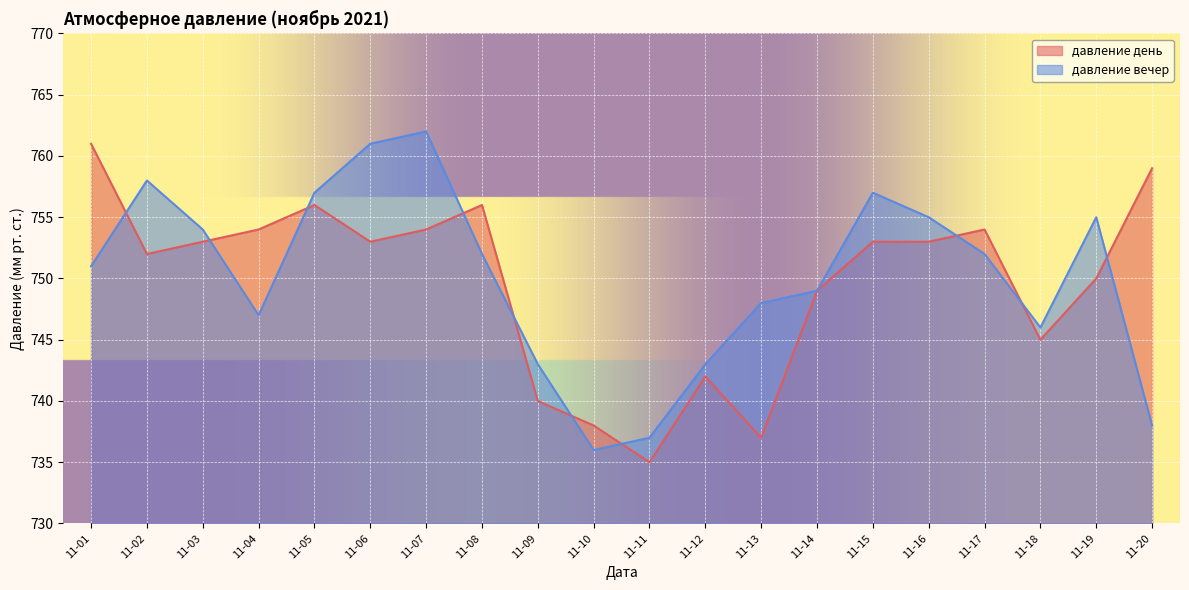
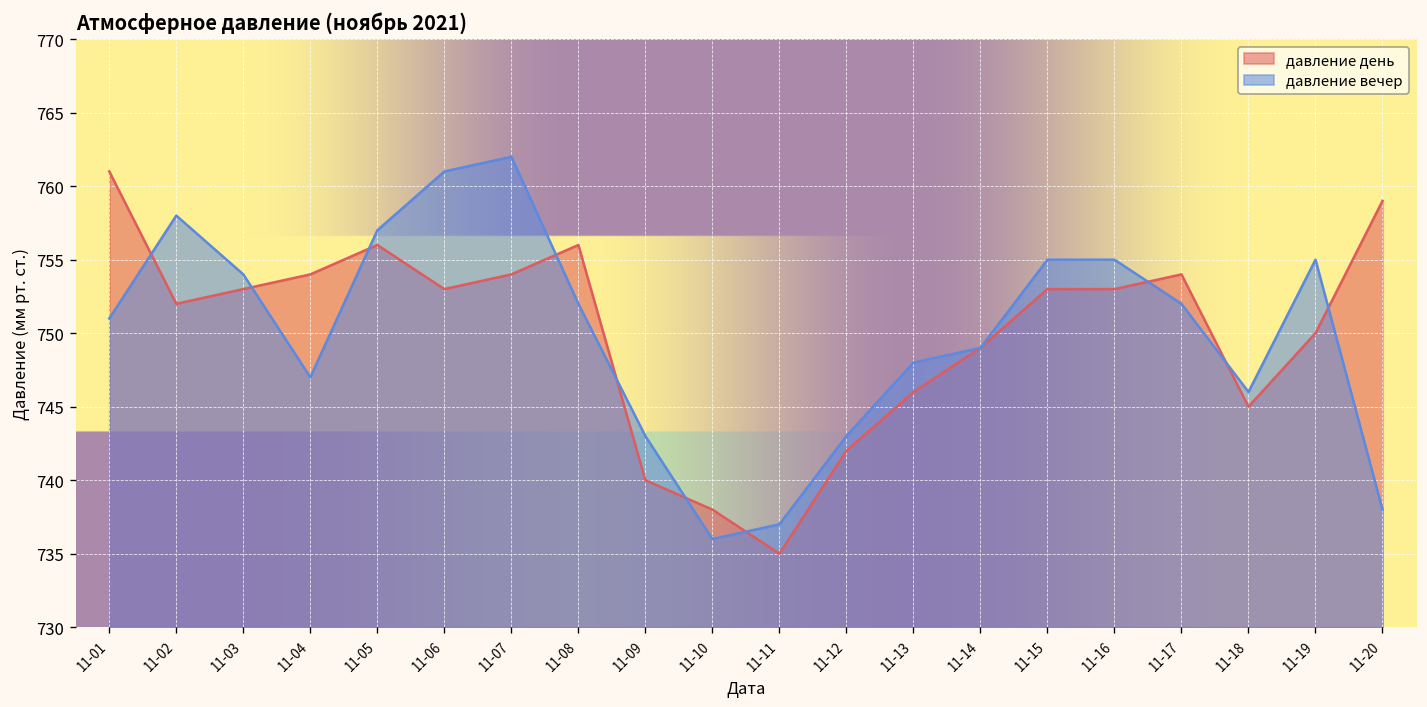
  {
    "давление день": {
      "11-01": 761,
      "11-02": 752,
      "11-03": 753,
      "11-04": 754,
      "11-05": 756,
      "11-06": 753,
      "11-07": 754,
      "11-08": 756,
      "11-09": 740,
      "11-10": 738,
      "11-11": 735,
      "11-12": 742,
-     "11-13": 737,
+     "11-13": 746,
      "11-15": 753,
      "11-16": 753,
      "11-17": 754,
      "11-18": 745,
      "11-19": 750,
      "11-20": 759
    },
    "давление вечер": {
      "11-01": 751,
      "11-02": 758,
      "11-03": 754,
      "11-04": 747,
      "11-05": 757,
      "11-06": 761,
      "11-07": 762,
      "11-08": 752,
      "11-09": 743,
      "11-10": 736,
      "11-11": 737,
      "11-12": 743,
      "11-13": 748,
-     "11-15": 757,
+     "11-15": 755,
      "11-16": 755,
      "11-17": 752,
      "11-18": 746,
      "11-19": 755,
      "11-20": 738
    }
  }
